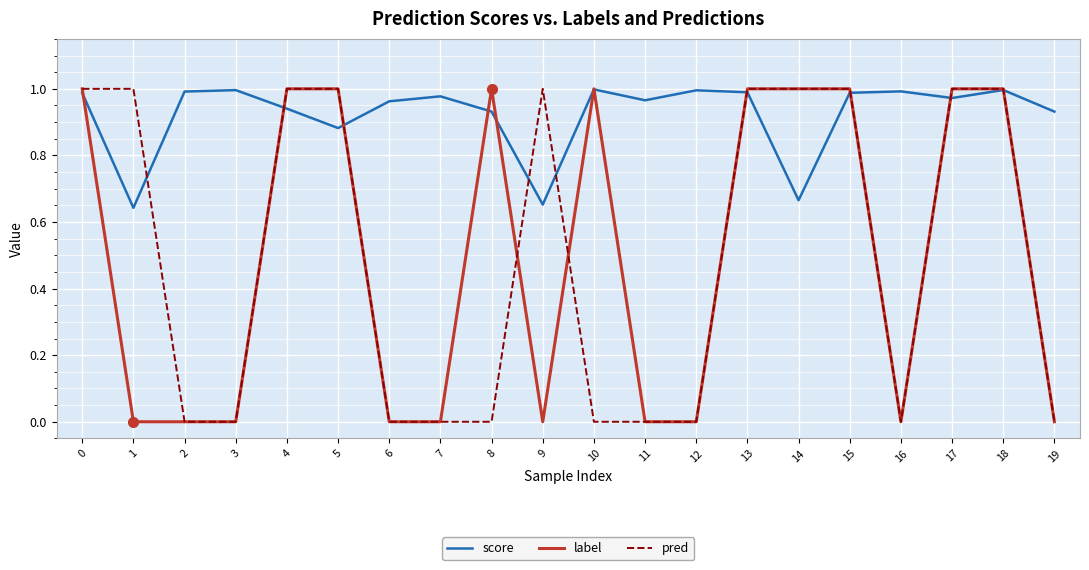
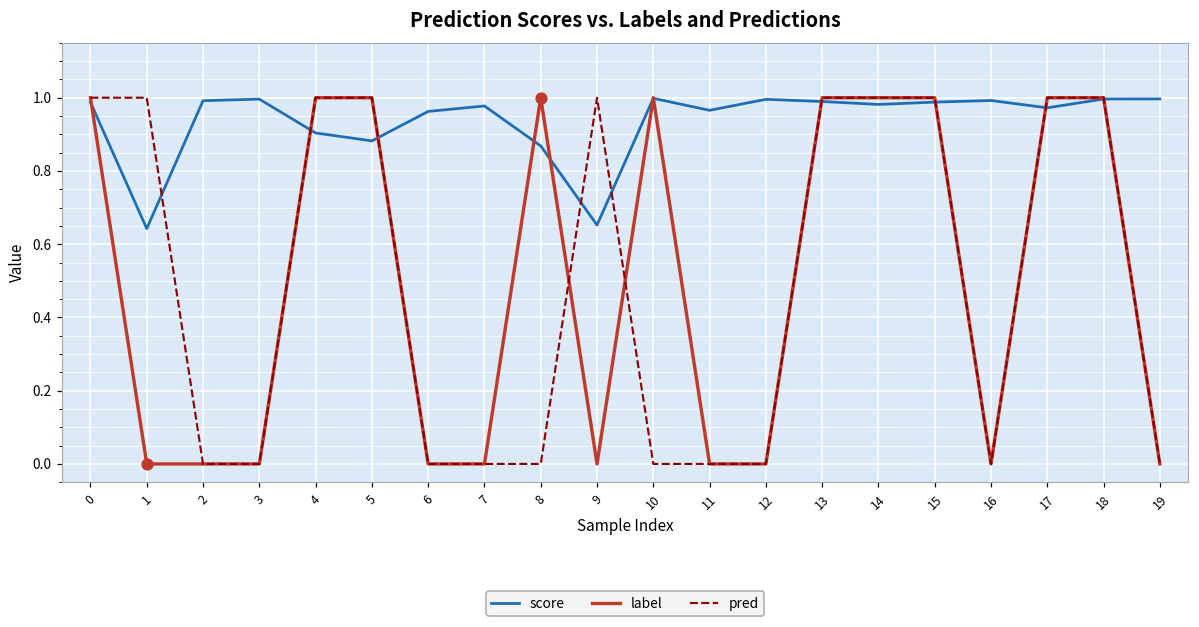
  {
    "score": {
      "0": 0.99,
      "1": 0.64,
      "2": 0.99,
      "3": 1.00,
-     "4": 0.94,
+     "4": 0.90,
      "5": 0.88,
      "6": 0.96,
      "7": 0.98,
-     "8": 0.93,
+     "8": 0.87,
      "9": 0.65,
      "11": 0.97,
      "12": 1.00,
      "13": 0.99,
-     "14": 0.67,
+     "14": 0.98,
      "15": 0.99,
      "16": 0.99,
      "17": 0.97,
-     "19": 0.93
+     "19": 1.00
    },
    "pred": {
      "1": 1.00,
      "8": 0.00,
      "9": 1.00,
      "10": 0.00
    }
  }
